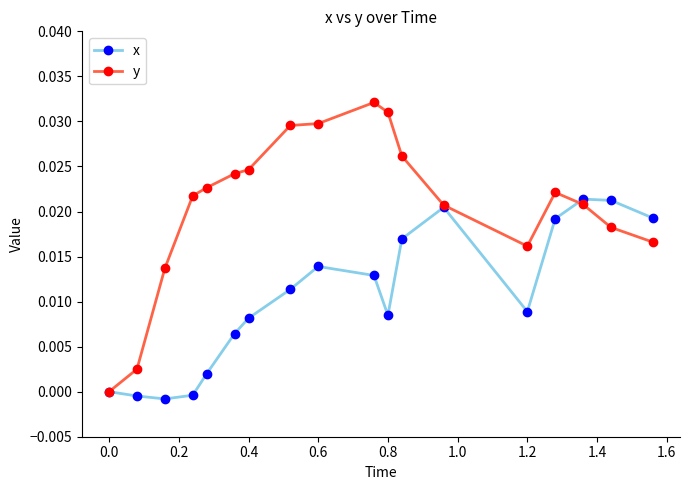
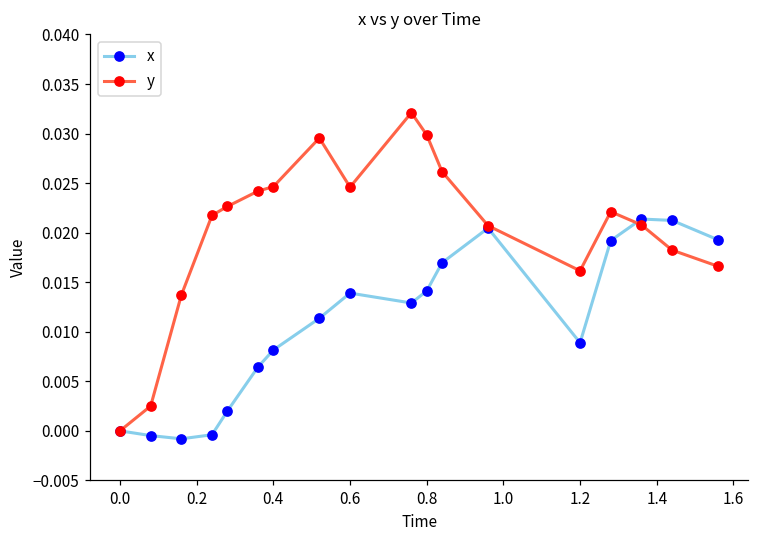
  {
    "x": {
      "0.4": 0.008,
      "0.6": 0.014,
-     "0.8": 0.008,
+     "0.8": 0.014,
      "1.2": 0.009
    },
    "y": {
      "0.4": 0.025,
-     "0.6": 0.030,
-     "0.8": 0.031,
+     "0.6": 0.025,
+     "0.8": 0.030,
      "1.2": 0.016
    }
  }
